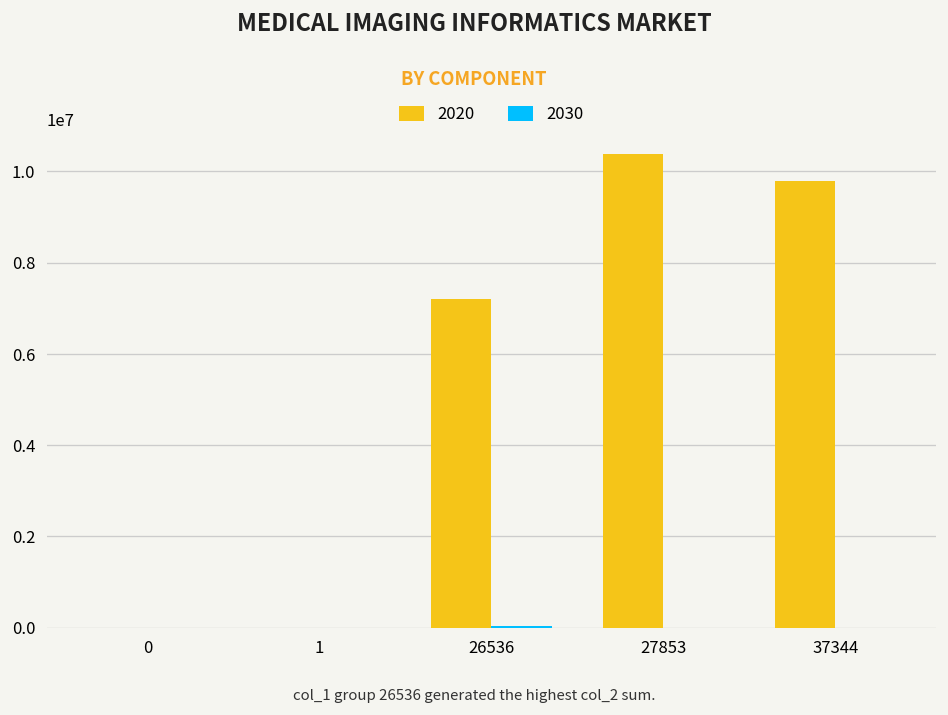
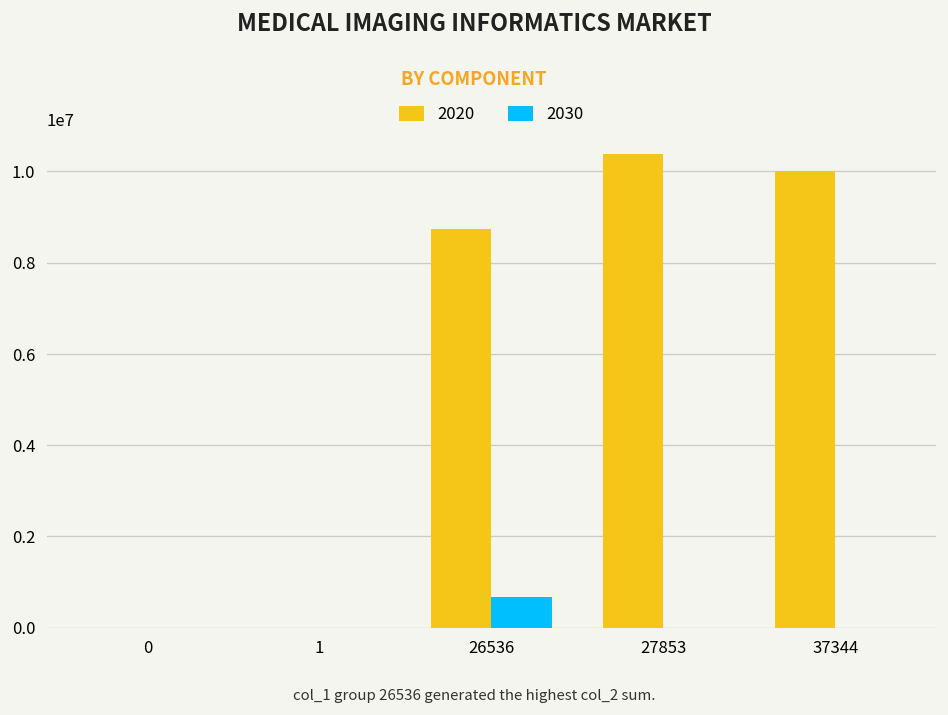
  {
    "2020": {
      "0": 0,
-     "26536": 7200000,
+     "26536": 8700000,
      "27853": 10400000,
-     "37344": 9800000
+     "37344": 10000000
    },
    "2030": {
-     "26536": 0
+     "26536": 700000
    }
  }
